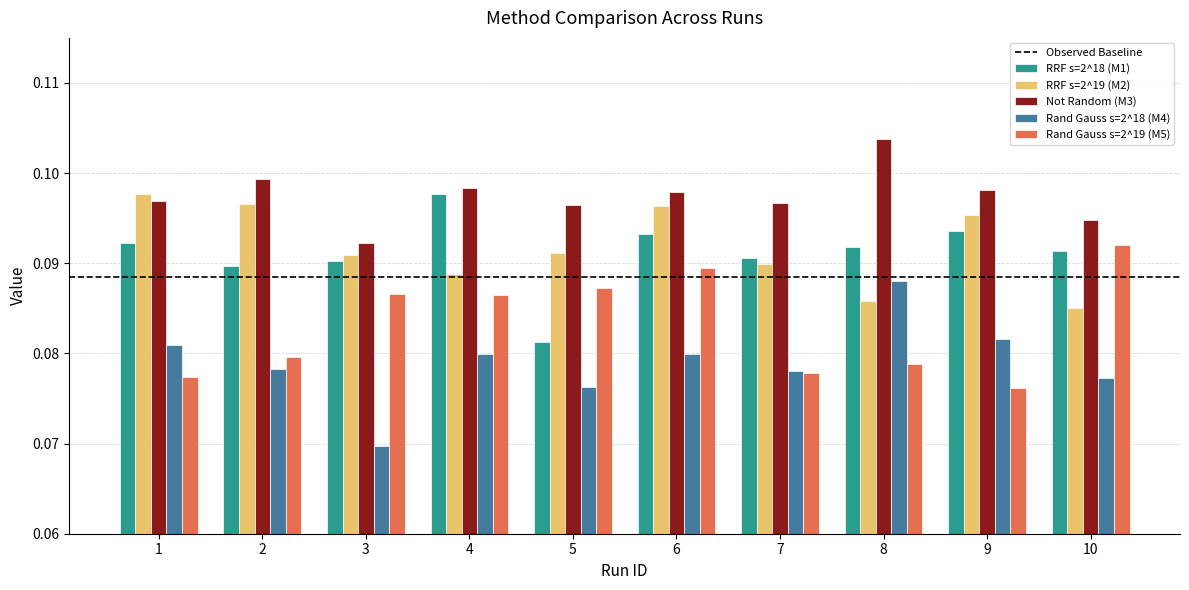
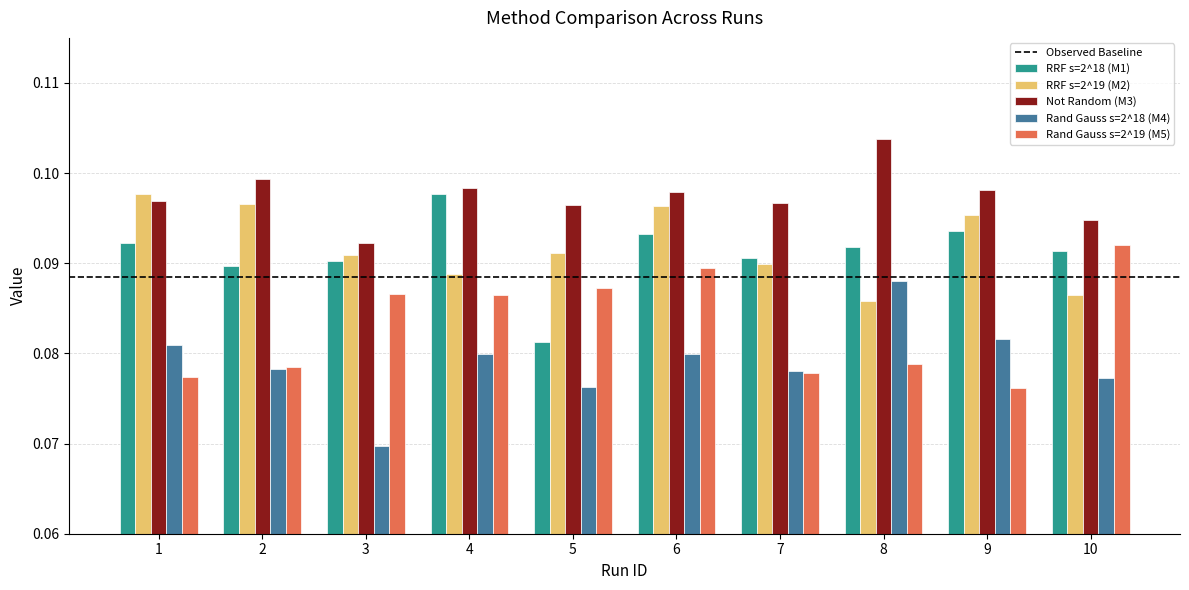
  {
    "RRF s=2^19 (M2)": {
      "1": 0.098,
      "2": 0.097,
      "3": 0.091,
      "4": 0.089,
      "5": 0.091,
      "6": 0.096,
      "7": 0.090,
      "8": 0.086,
      "9": 0.095,
-     "10": 0.085
+     "10": 0.086
    },
    "Not Random (M3)": {
      "1": 0.097,
      "2": 0.099,
      "3": 0.092,
      "4": 0.098,
      "5": 0.096,
      "6": 0.098,
      "7": 0.097,
      "8": 0.104,
      "9": 0.098,
      "10": 0.095
    },
    "Rand Gauss s=2^19 (M5)": {
      "1": 0.077,
-     "2": 0.080,
+     "2": 0.079,
      "3": 0.087,
      "4": 0.086,
      "5": 0.087,
      "6": 0.090,
      "7": 0.078,
      "8": 0.079,
      "9": 0.076,
      "10": 0.092
    }
  }
